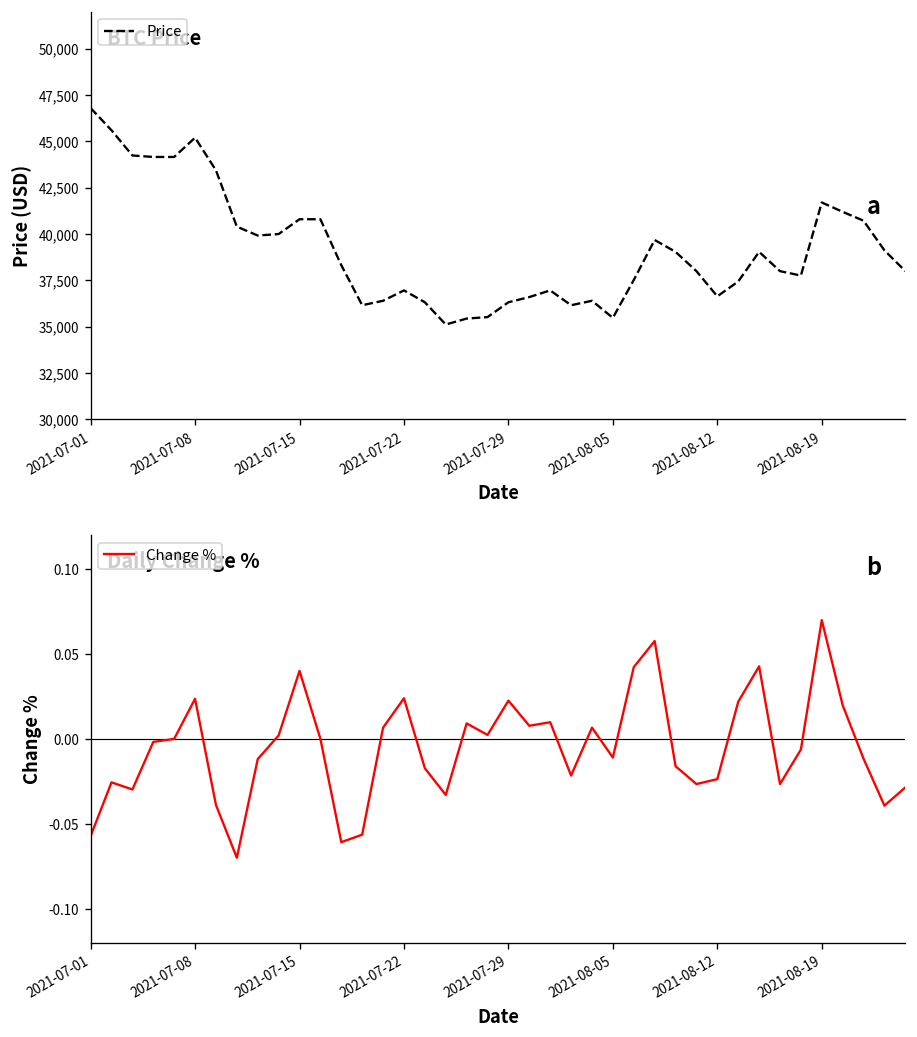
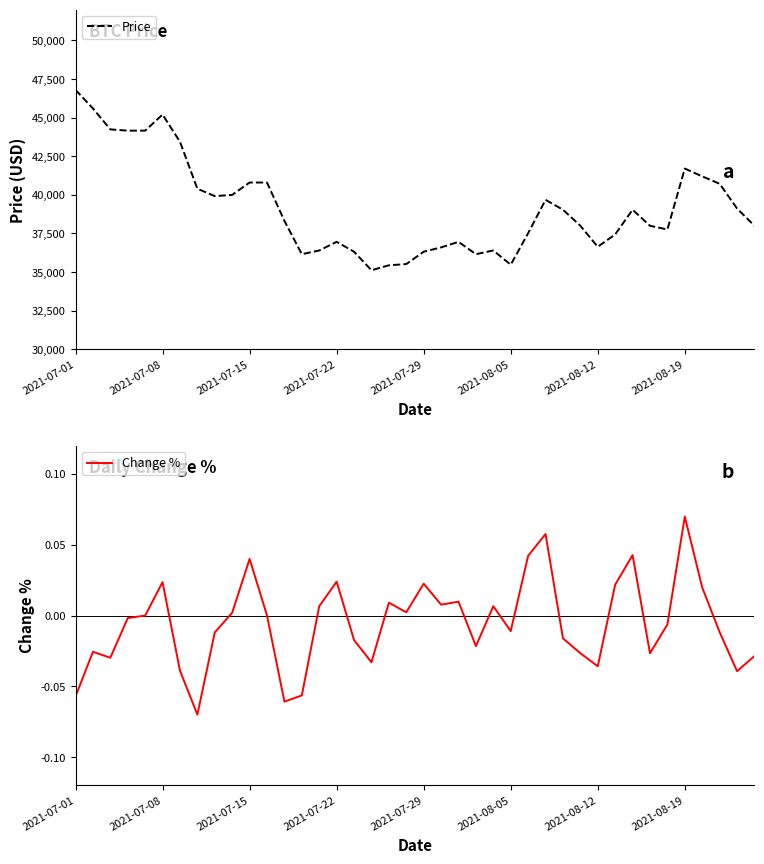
  {
    "BTC Price": {
      "2021-07-01": "46,800",
      "2021-07-08": "45,200",
      "2021-07-15": "40,800",
      "2021-07-22": "37,000",
      "2021-07-29": "36,300",
      "2021-08-05": "35,500",
      "2021-08-12": "36,600",
      "2021-08-19": "41,700"
    },
    "Daily Change %": {
      "2021-07-01": "-0.057",
      "2021-07-08": "0.024",
      "2021-07-15": "0.040",
      "2021-07-22": "0.024",
      "2021-07-29": "0.023",
      "2021-08-05": "-0.011",
-     "2021-08-12": "-0.024",
+     "2021-08-12": "-0.036",
      "2021-08-19": "0.070"
    }
  }
